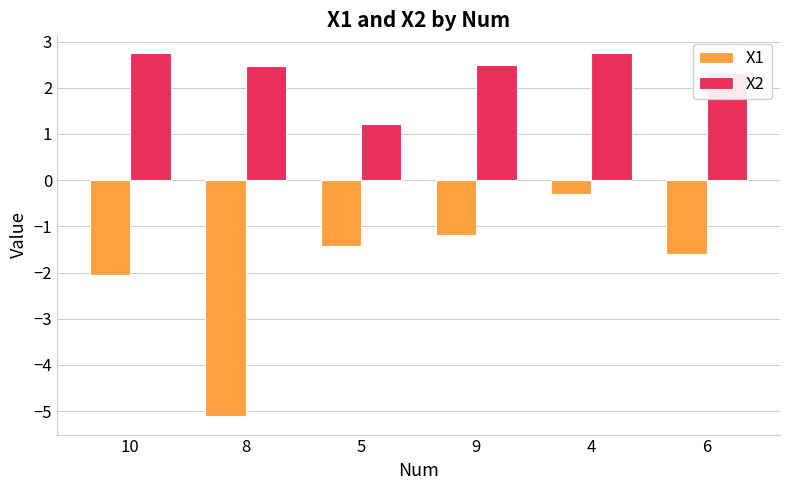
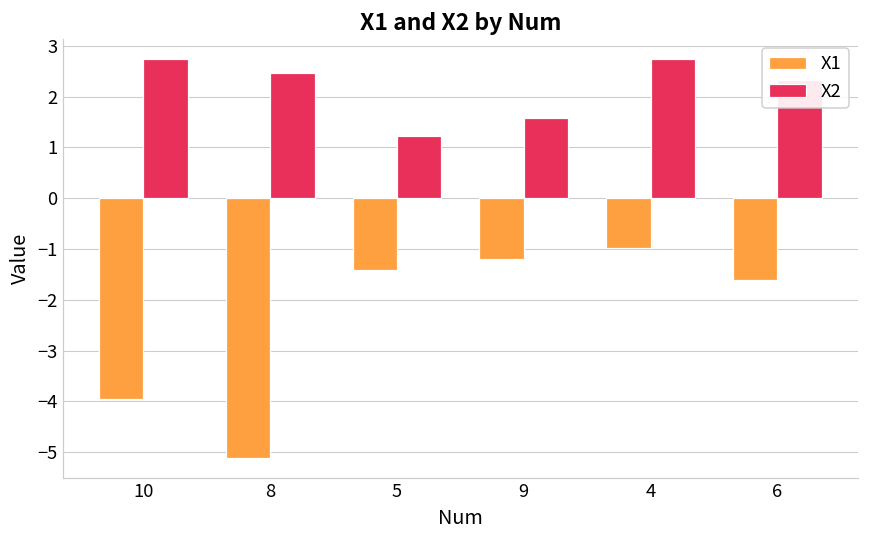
  {
    "X1": {
-     "10": -2.0,
+     "10": -3.9,
      "8": -5.1,
      "5": -1.4,
      "9": -1.2,
-     "4": -0.3,
+     "4": -1.0,
      "6": -1.6
    },
    "X2": {
      "10": 2.7,
      "8": 2.5,
      "5": 1.2,
-     "9": 2.5,
+     "9": 1.6,
      "4": 2.7
    }
  }
